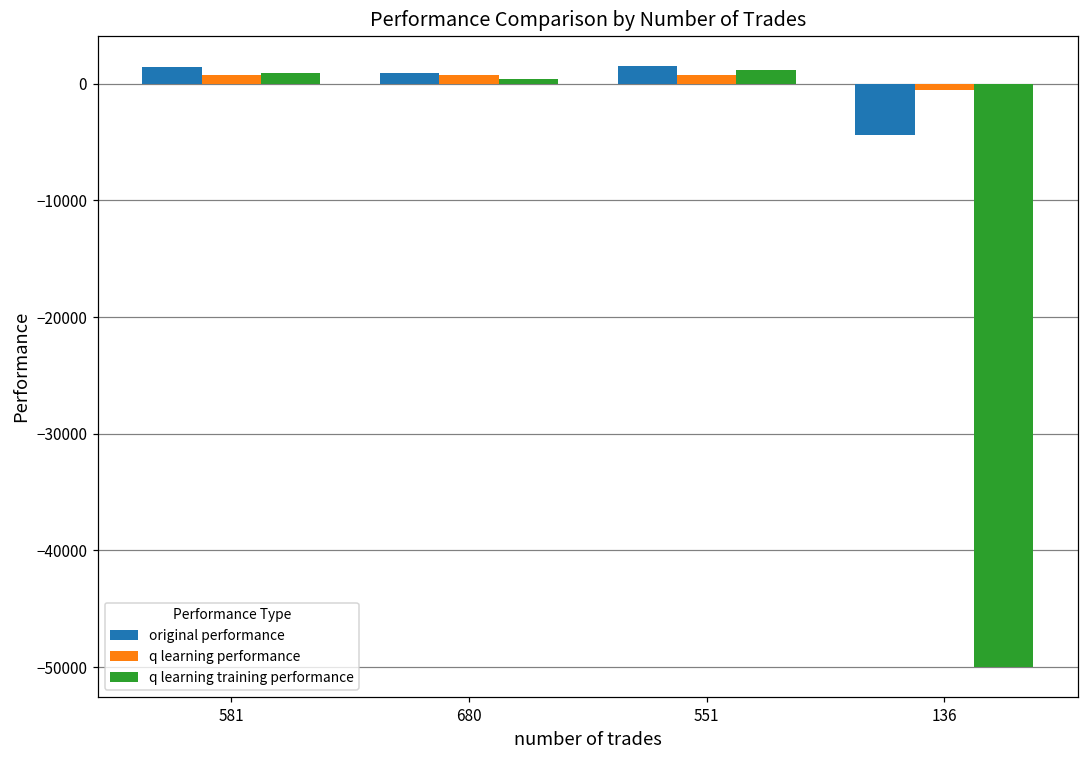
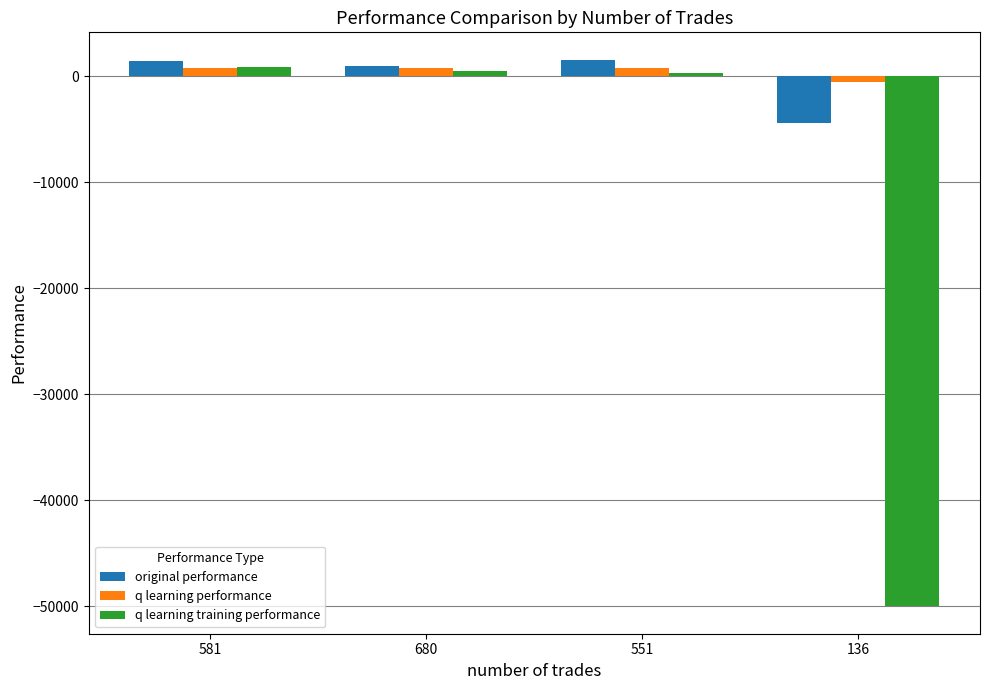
  {
    "original performance": {
      "581": 1400,
      "680": 900,
      "551": 1500,
      "136": -4400
    },
    "q learning performance": {
      "581": 700,
      "680": 800,
      "551": 800,
      "136": -500
    },
    "q learning training performance": {
      "581": 900,
      "680": 400,
-     "551": 1200,
+     "551": 300,
      "136": -50000
    }
  }
